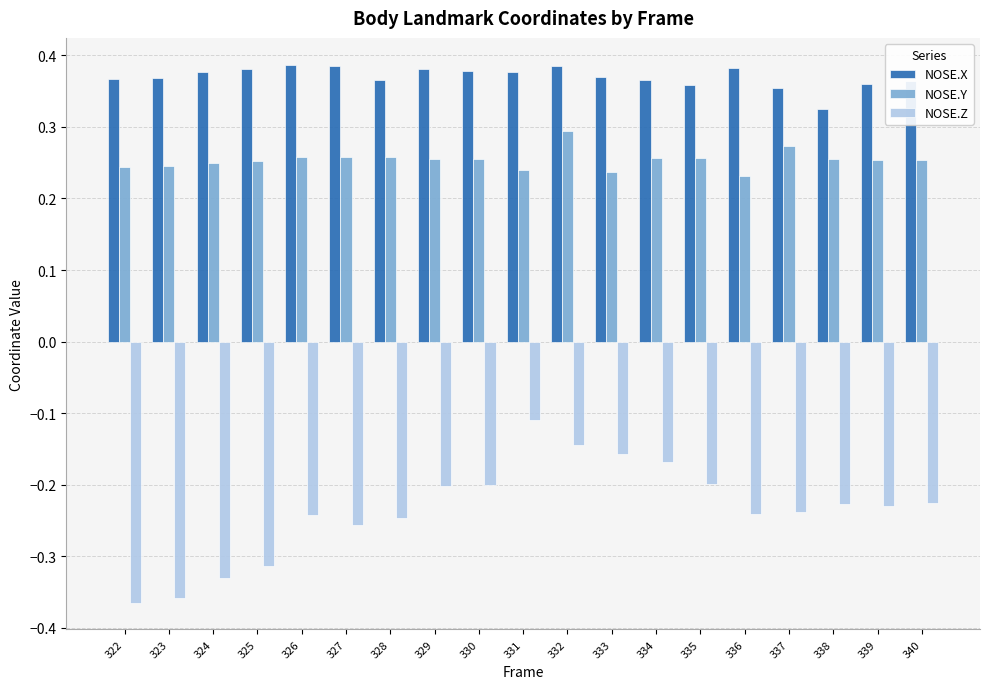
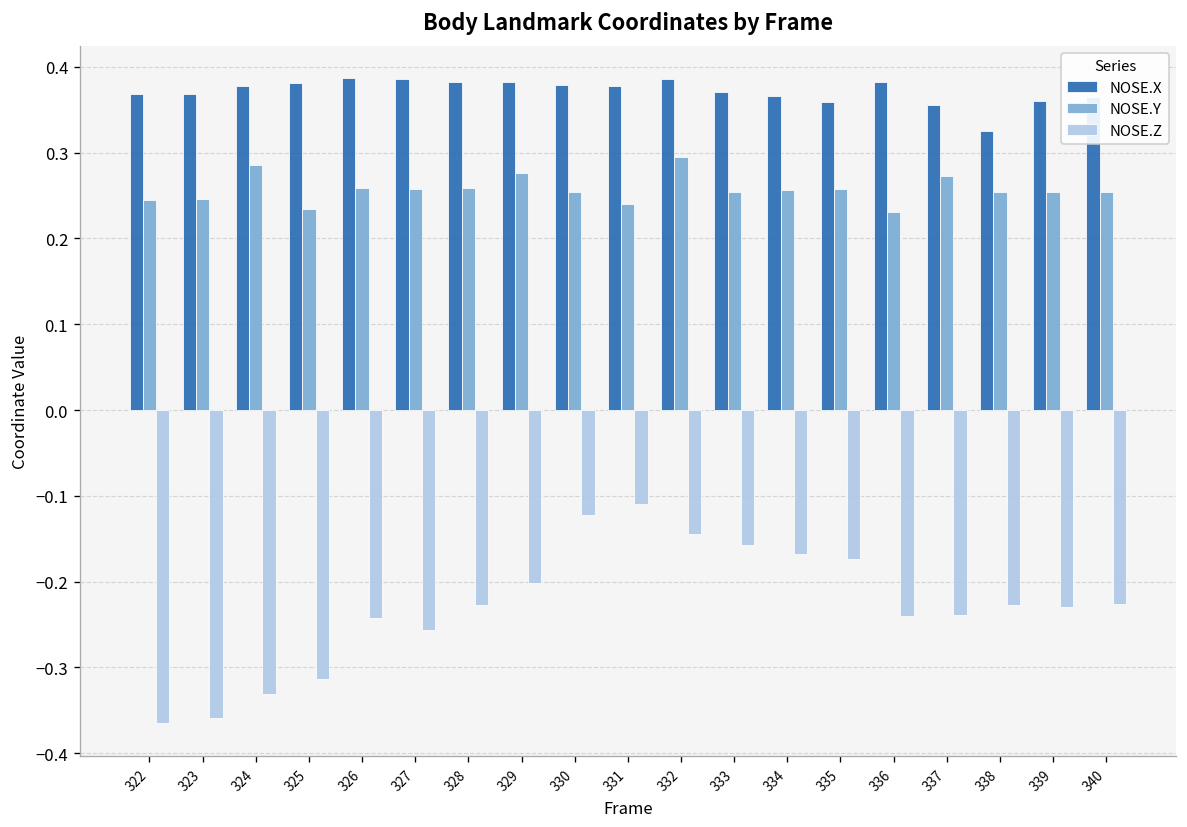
  {
    "NOSE.X": {
      "322": 0.37,
      "323": 0.37,
      "324": 0.38,
      "325": 0.38,
      "326": 0.39,
      "327": 0.39,
-     "328": 0.37,
+     "328": 0.38,
      "329": 0.38,
      "330": 0.38,
      "331": 0.38,
      "332": 0.39,
      "333": 0.37,
      "334": 0.37,
      "335": 0.36,
      "336": 0.38,
      "337": 0.36,
      "338": 0.32,
      "339": 0.36
    },
    "NOSE.Y": {
      "322": 0.24,
      "323": 0.25,
-     "324": 0.25,
-     "325": 0.25,
+     "324": 0.29,
+     "325": 0.23,
      "326": 0.26,
      "327": 0.26,
      "328": 0.26,
-     "329": 0.26,
+     "329": 0.28,
      "330": 0.25,
      "331": 0.24,
      "332": 0.29,
-     "333": 0.24,
+     "333": 0.25,
      "334": 0.26,
      "335": 0.26,
      "336": 0.23,
      "337": 0.27,
      "338": 0.25,
      "339": 0.25,
      "340": 0.25
    },
    "NOSE.Z": {
      "322": -0.37,
      "323": -0.36,
      "324": -0.33,
      "325": -0.31,
      "326": -0.24,
      "327": -0.26,
-     "328": -0.25,
+     "328": -0.23,
      "329": -0.20,
-     "330": -0.20,
+     "330": -0.12,
      "331": -0.11,
      "332": -0.14,
      "333": -0.16,
      "334": -0.17,
-     "335": -0.20,
+     "335": -0.17,
      "336": -0.24,
      "337": -0.24,
      "338": -0.23,
      "339": -0.23,
      "340": -0.23
    }
  }
